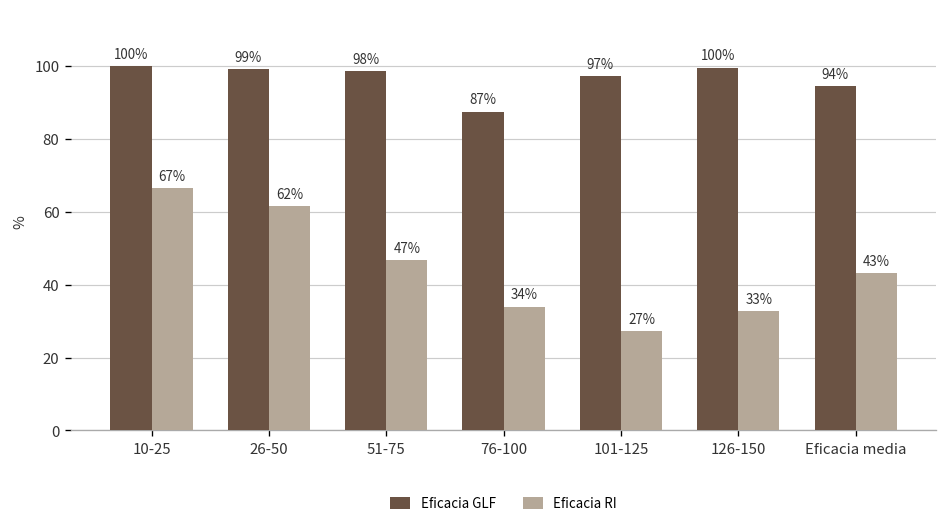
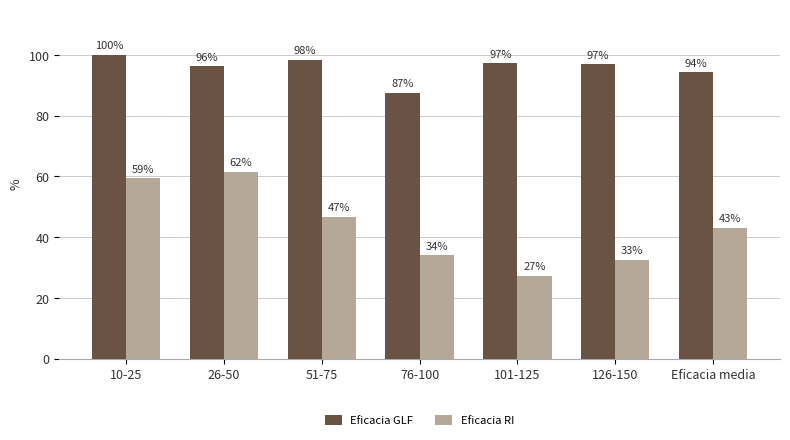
  {
    "Eficacia GLF": {
      "10-25": "100%",
-     "26-50": "99%",
+     "26-50": "96%",
      "51-75": "98%",
      "76-100": "87%",
      "101-125": "97%",
-     "126-150": "100%",
+     "126-150": "97%",
      "Eficacia media": "94%"
    },
    "Eficacia RI": {
-     "10-25": "67%",
+     "10-25": "59%",
      "26-50": "62%",
      "51-75": "47%",
      "76-100": "34%",
      "101-125": "27%",
      "126-150": "33%",
      "Eficacia media": "43%"
    }
  }
